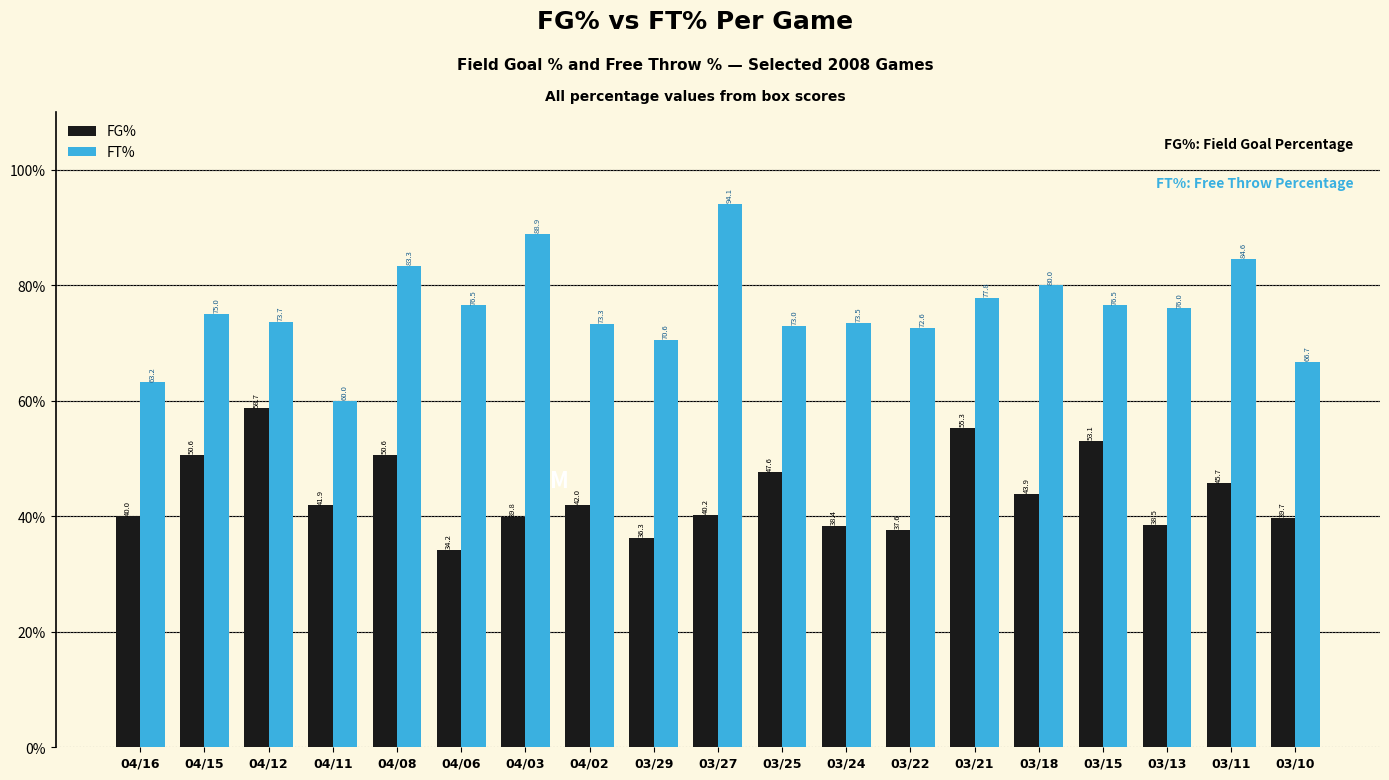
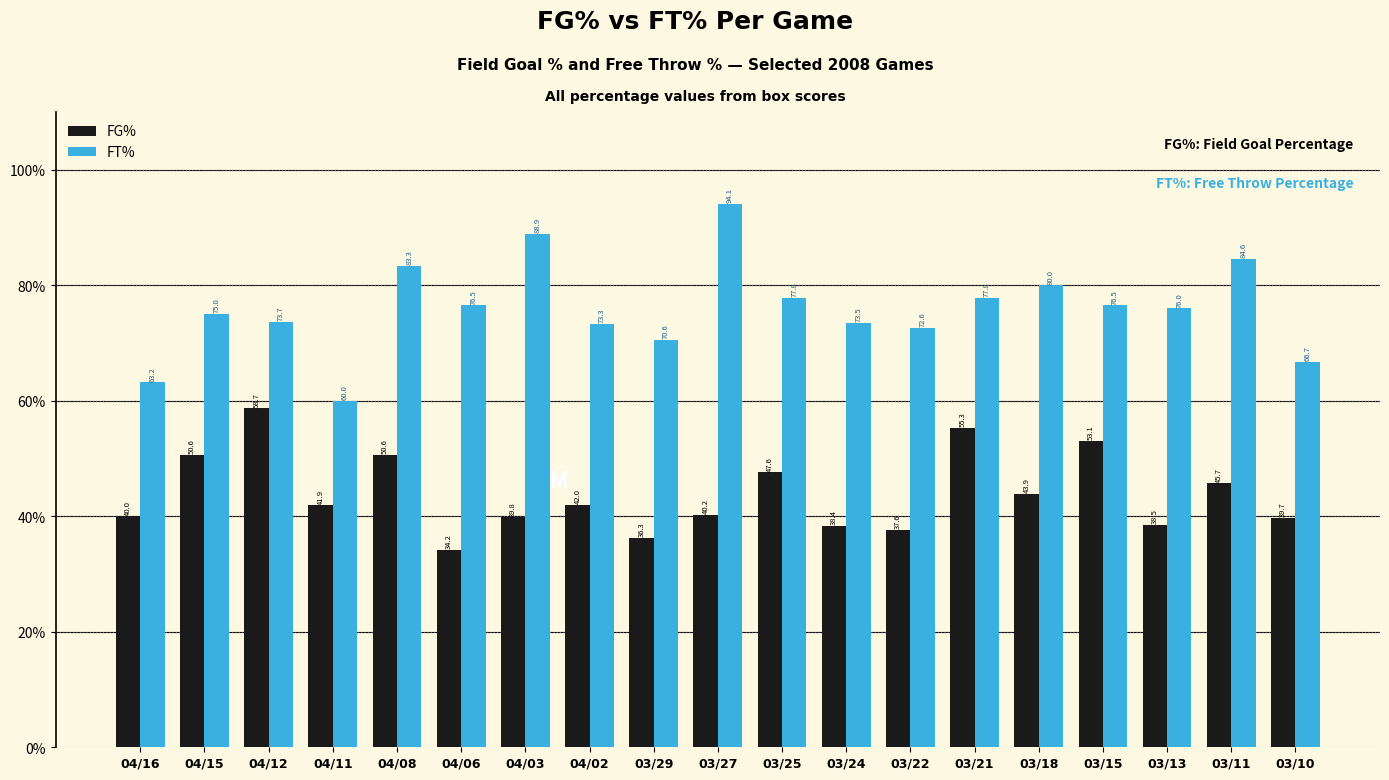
  {
    "FG%": {
      "04/16": 40.0,
      "04/15": 50.6,
      "04/12": 58.7,
      "04/11": 41.9,
      "04/08": 50.6,
      "04/06": 34.2,
      "04/03": 39.8,
      "04/02": 42.0,
      "03/29": 36.3,
      "03/27": 40.2,
      "03/25": 47.6,
      "03/24": 38.4,
      "03/22": 37.6,
      "03/21": 55.3,
      "03/18": 43.9,
      "03/15": 53.1,
      "03/13": 38.5,
      "03/11": 45.7,
      "03/10": 39.7
    },
    "FT%": {
      "04/16": 63.2,
      "04/15": 75.0,
      "04/12": 73.7,
      "04/11": 60.0,
      "04/08": 83.3,
      "04/06": 76.5,
      "04/03": 88.9,
      "04/02": 73.3,
      "03/29": 70.6,
      "03/27": 94.1,
-     "03/25": 73.0,
+     "03/25": 77.8,
      "03/24": 73.5,
      "03/22": 72.6,
      "03/21": 77.8,
      "03/18": 80.0,
      "03/15": 76.5,
      "03/13": 76.0,
      "03/11": 84.6,
      "03/10": 66.7
    }
  }
